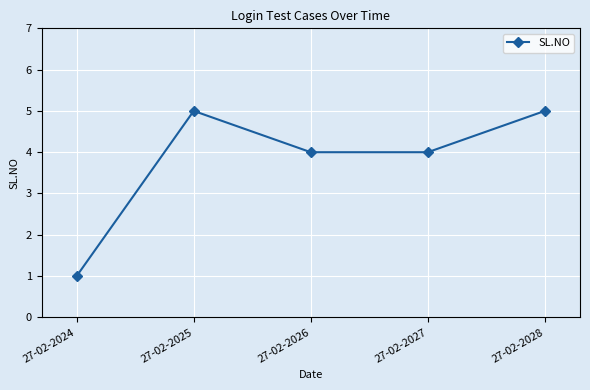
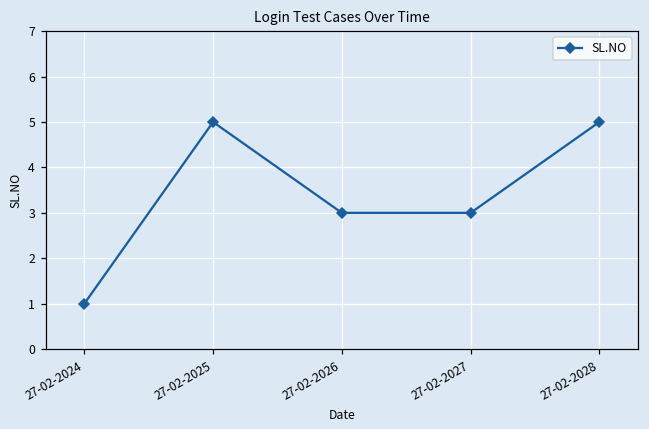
  {
    "27-02-2024": 1,
    "27-02-2025": 5,
-   "27-02-2026": 4,
-   "27-02-2027": 4,
+   "27-02-2026": 3,
+   "27-02-2027": 3,
    "27-02-2028": 5
  }
